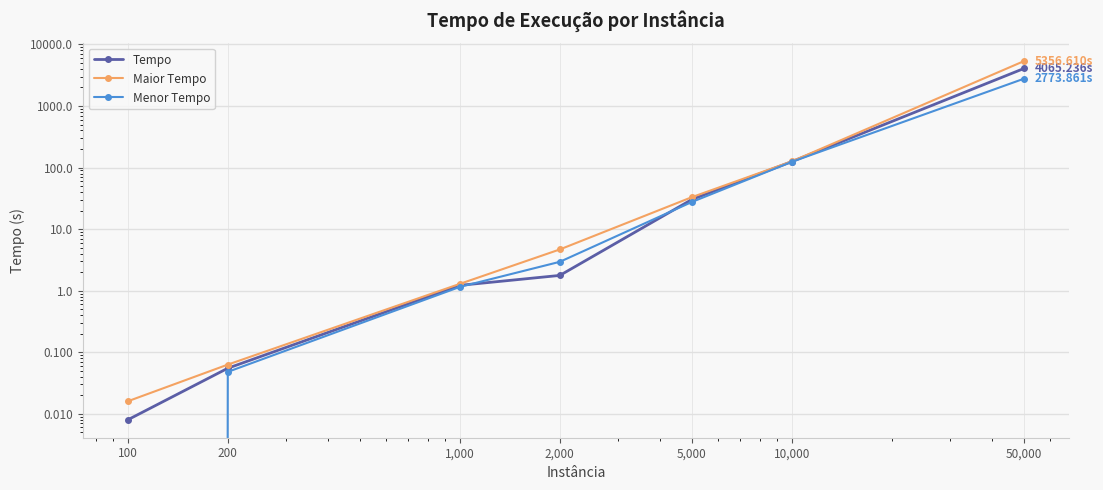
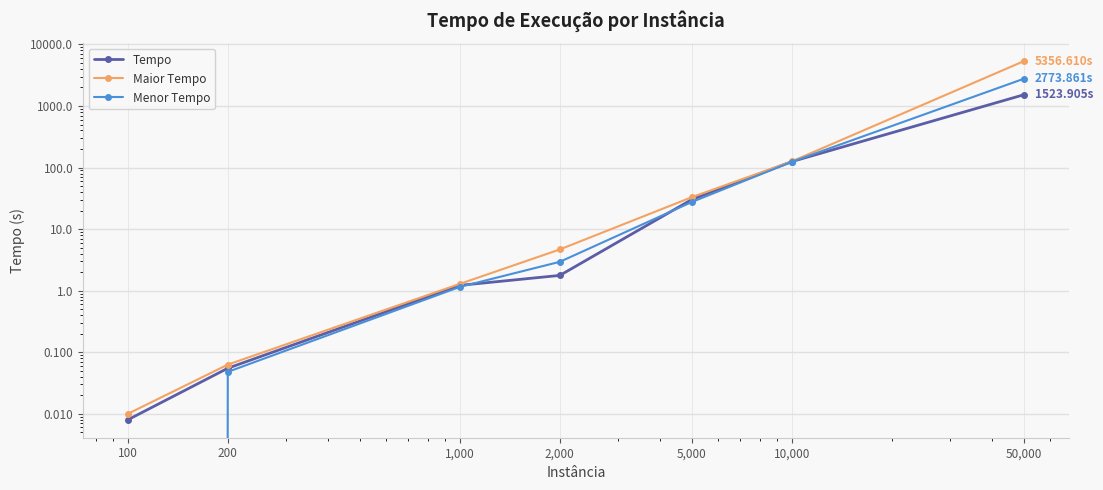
  {
    "Tempo": {
-     "50,000": "4065.236s"
+     "50,000": "1523.905s"
    },
    "Maior Tempo": {
-     "100": "0.016",
+     "100": "0.010",
      "200": "0.06",
      "2,000": "5"
    },
    "Menor Tempo": {
      "200": "0.05",
      "2,000": "3",
      "5,000": "30"
    }
  }
